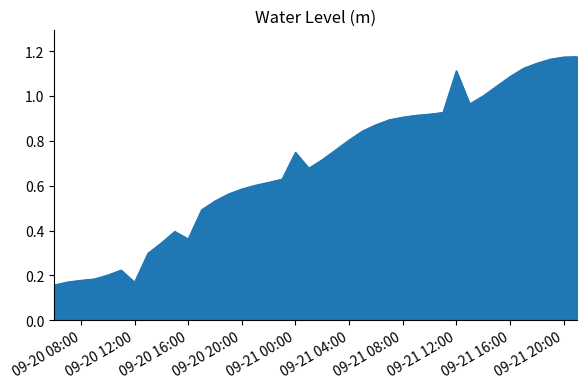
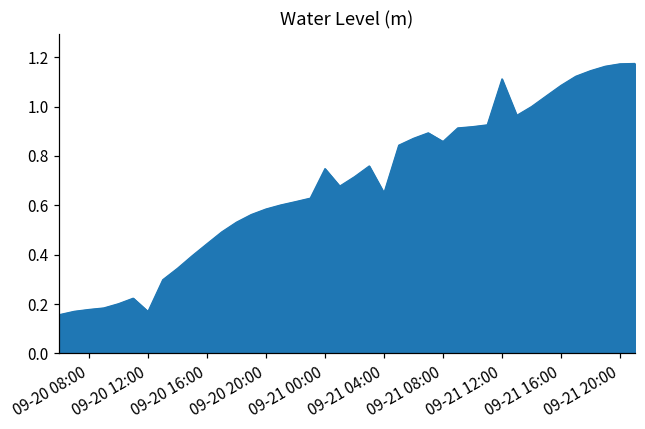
  {
    "09-20 08:00": 0.18,
    "09-20 12:00": 0.17,
-   "09-20 16:00": 0.36,
+   "09-20 16:00": 0.44,
    "09-20 20:00": 0.59,
    "09-21 00:00": 0.75,
-   "09-21 04:00": 0.80,
-   "09-21 08:00": 0.91,
+   "09-21 04:00": 0.65,
+   "09-21 08:00": 0.86,
    "09-21 12:00": 1.11,
    "09-21 16:00": 1.09,
    "09-21 20:00": 1.17
  }
